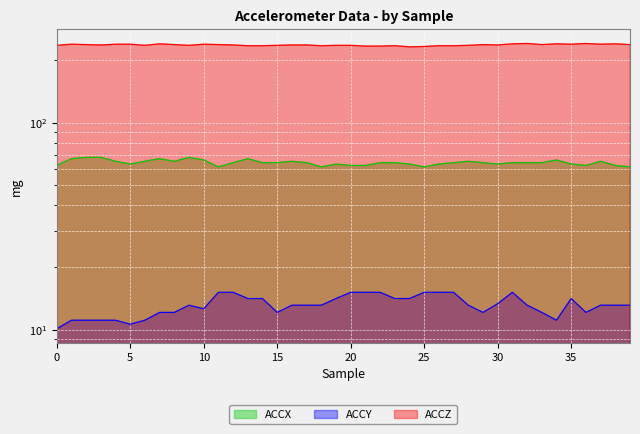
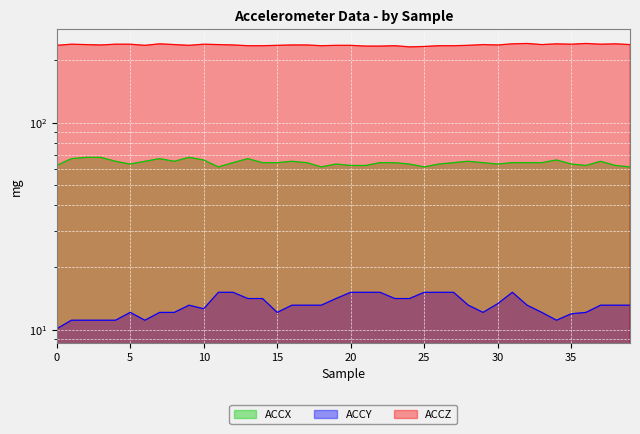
  {
    "ACCX": {
      "0": 62,
      "5": 63,
      "10": 66,
      "15": 64,
      "20": 62,
      "25": 61,
      "30": 63,
      "35": 63
    },
    "ACCY": {
      "0": 10,
-     "5": 11,
+     "5": 12,
      "10": 13,
      "15": 12,
      "20": 15,
      "25": 15,
      "30": 13,
-     "35": 14
+     "35": 12
    },
    "ACCZ": {
      "0": 240,
      "5": 240,
      "10": 240,
      "15": 240,
      "20": 240,
      "25": 230,
      "30": 240,
      "35": 240
    }
  }
